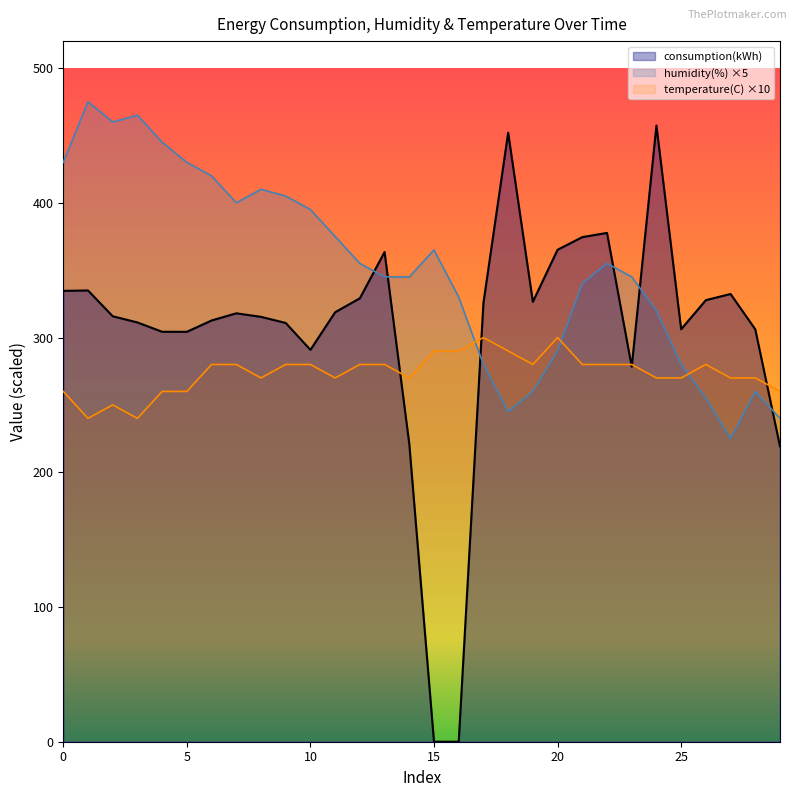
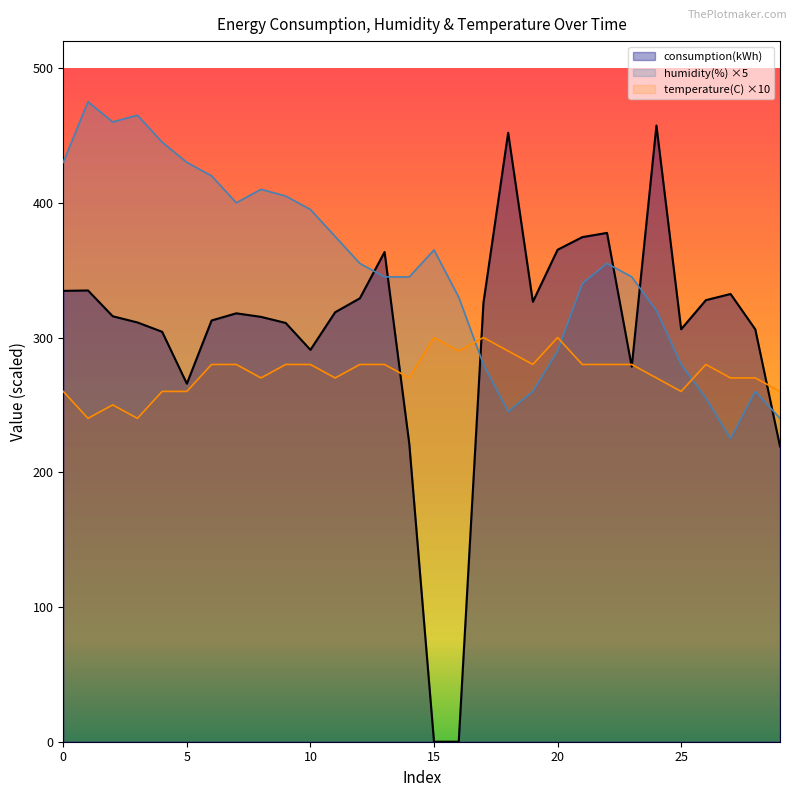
  {
    "consumption(kWh)": {
      "0": 335,
-     "5": 304,
+     "5": 266,
      "10": 291,
      "15": 0,
      "20": 365,
      "25": 306
    },
    "humidity(%) ×5": {
      "0": 430,
      "5": 430,
      "10": 395,
      "15": 365,
      "20": 290,
      "25": 280
    },
    "temperature(C) ×10": {
      "0": 260,
      "5": 260,
      "10": 280,
-     "15": 290,
+     "15": 300,
      "20": 300,
-     "25": 270
+     "25": 260
    }
  }
